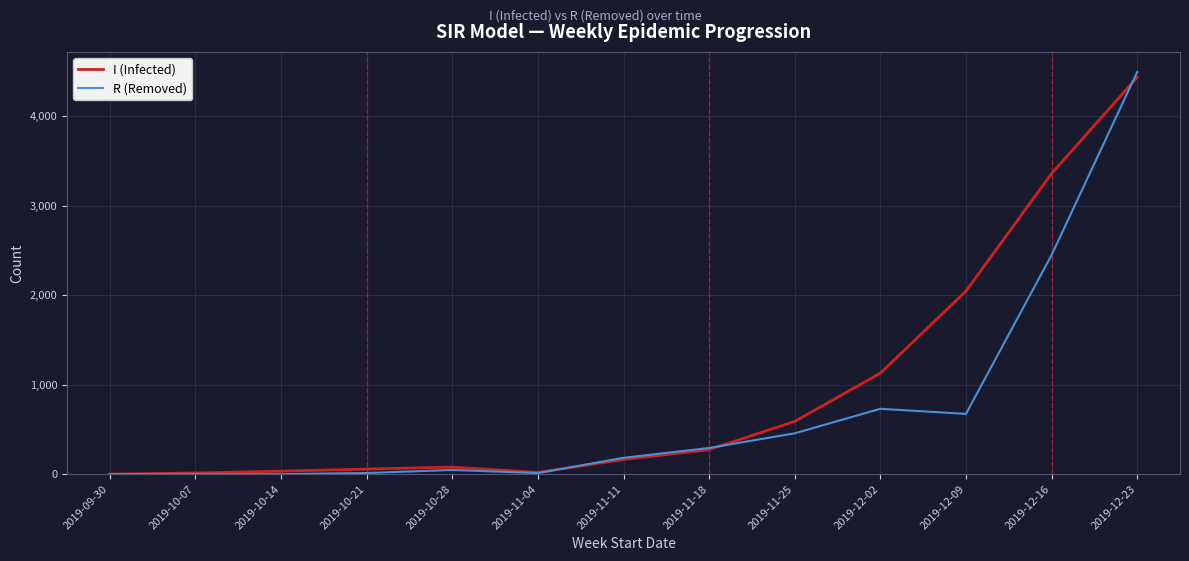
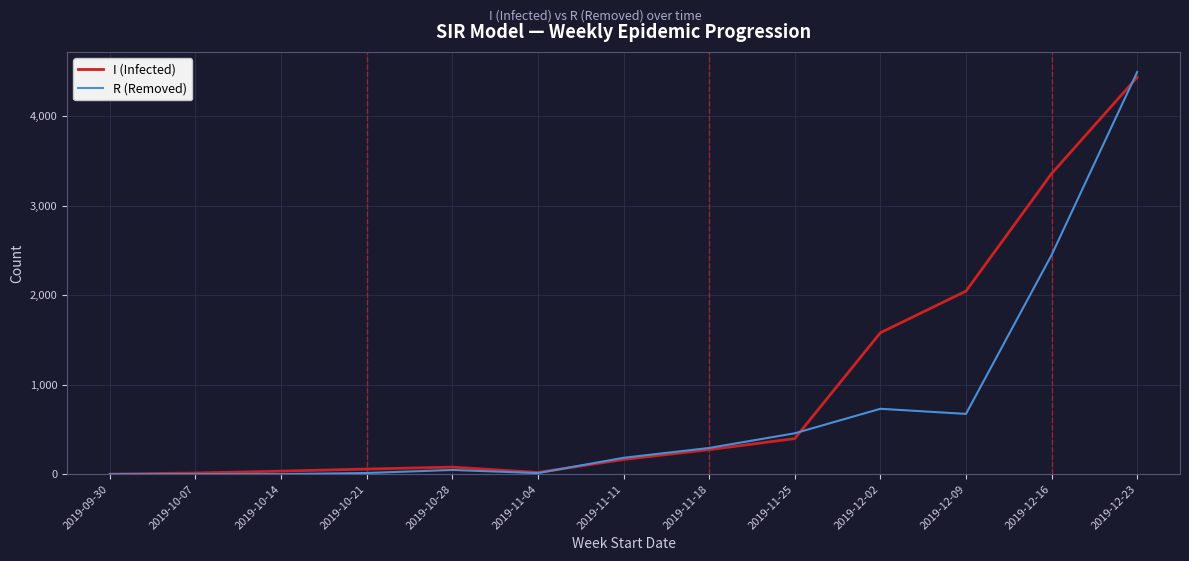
  {
    "I (Infected)": {
      "2019-10-14": "0",
      "2019-10-21": "100",
      "2019-10-28": "100",
-     "2019-11-25": "600",
-     "2019-12-02": "1,100",
+     "2019-11-25": "400",
+     "2019-12-02": "1,600",
      "2019-12-09": "2,000",
      "2019-12-16": "3,400",
      "2019-12-23": "4,400"
    },
    "R (Removed)": {
      "2019-10-14": "0",
      "2019-10-21": "0",
      "2019-10-28": "0",
      "2019-11-25": "500",
      "2019-12-02": "700",
      "2019-12-09": "700",
      "2019-12-16": "2,500",
      "2019-12-23": "4,500"
    }
  }
